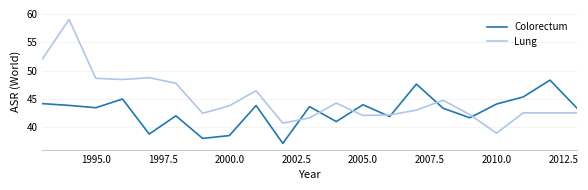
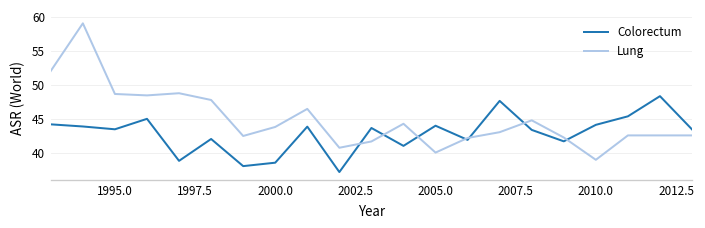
  {
    "Colorectum": {
      "1995.0": 43,
      "2000.0": 39,
      "2005.0": 44,
      "2010.0": 44
    },
    "Lung": {
      "1995.0": 49,
      "2000.0": 44,
-     "2005.0": 42,
+     "2005.0": 40,
      "2010.0": 39
    }
  }
